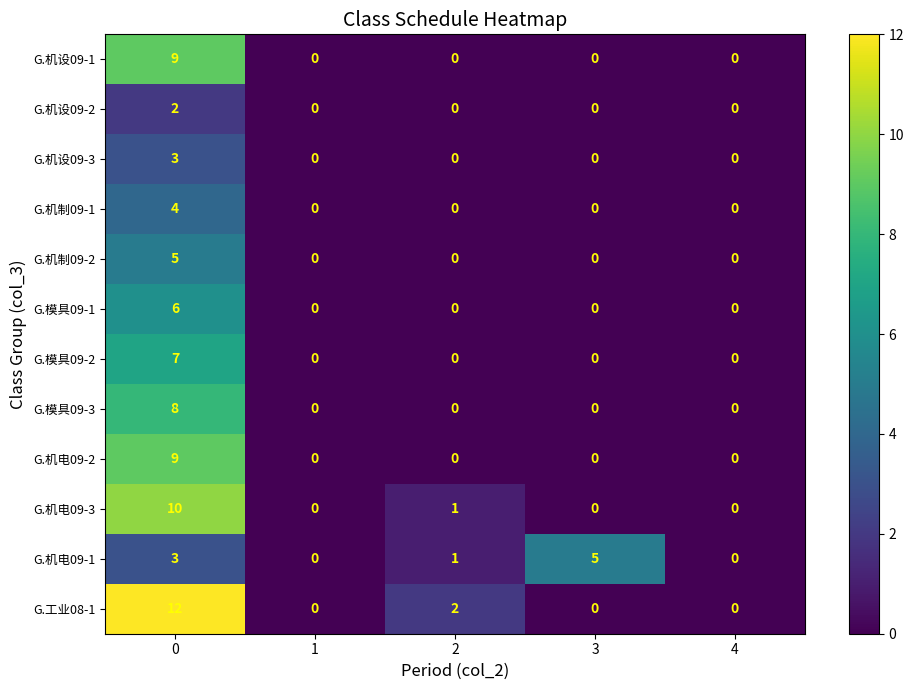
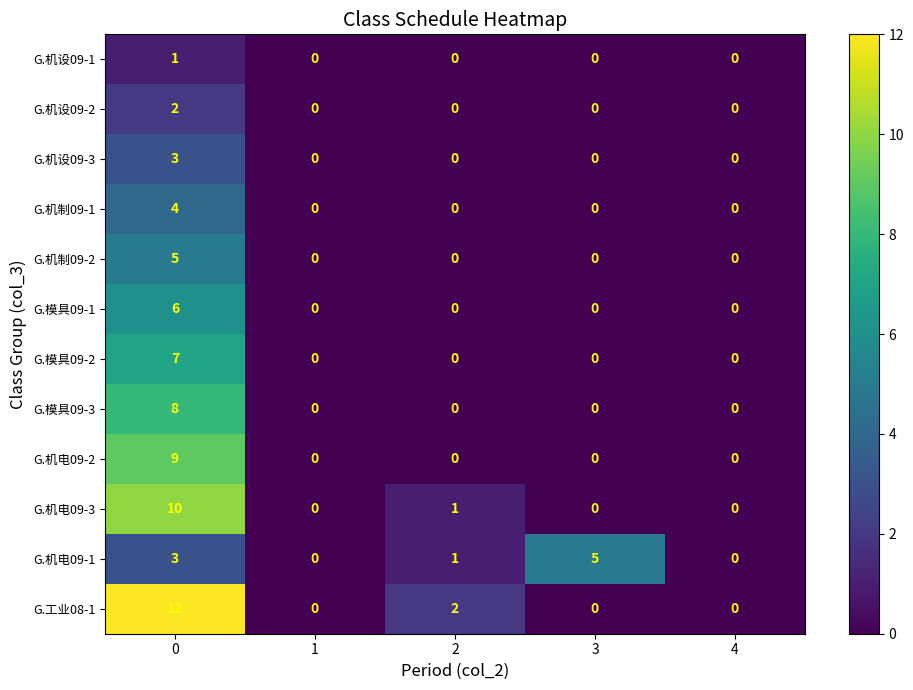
  {
    "G.机设09-1": {
-     "0": 9,
+     "0": 1,
      "1": 0,
      "2": 0,
      "3": 0,
      "4": 0
    },
    "G.机设09-2": {
      "0": 2,
      "1": 0,
      "2": 0,
      "3": 0,
      "4": 0
    },
    "G.机设09-3": {
      "0": 3,
      "1": 0,
      "2": 0,
      "3": 0,
      "4": 0
    },
    "G.机制09-1": {
      "0": 4,
      "1": 0,
      "2": 0,
      "3": 0,
      "4": 0
    },
    "G.机制09-2": {
      "0": 5,
      "1": 0,
      "2": 0,
      "3": 0,
      "4": 0
    },
    "G.模具09-1": {
      "0": 6,
      "1": 0,
      "2": 0,
      "3": 0,
      "4": 0
    },
    "G.模具09-2": {
      "0": 7,
      "1": 0,
      "2": 0,
      "3": 0,
      "4": 0
    },
    "G.模具09-3": {
      "0": 8,
      "1": 0,
      "2": 0,
      "3": 0,
      "4": 0
    },
    "G.机电09-2": {
      "0": 9,
      "1": 0,
      "2": 0,
      "3": 0,
      "4": 0
    },
    "G.机电09-3": {
      "0": 10,
      "1": 0,
      "2": 1,
      "3": 0,
      "4": 0
    },
    "G.机电09-1": {
      "0": 3,
      "1": 0,
      "2": 1,
      "3": 5,
      "4": 0
    },
    "G.工业08-1": {
      "1": 0,
      "2": 2,
      "3": 0,
      "4": 0
    }
  }
